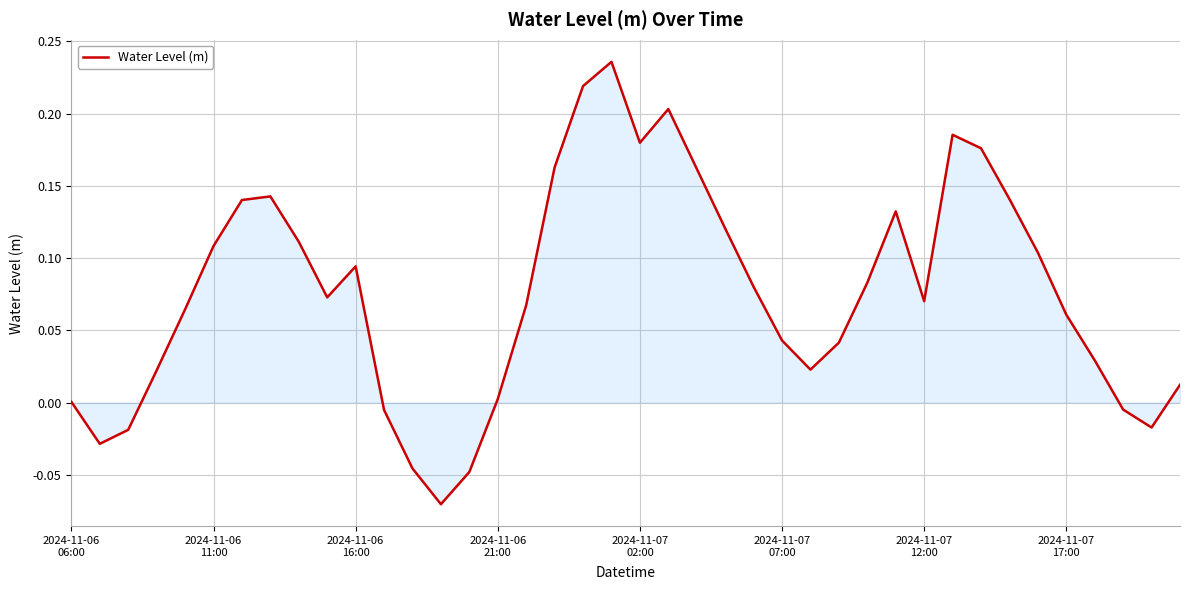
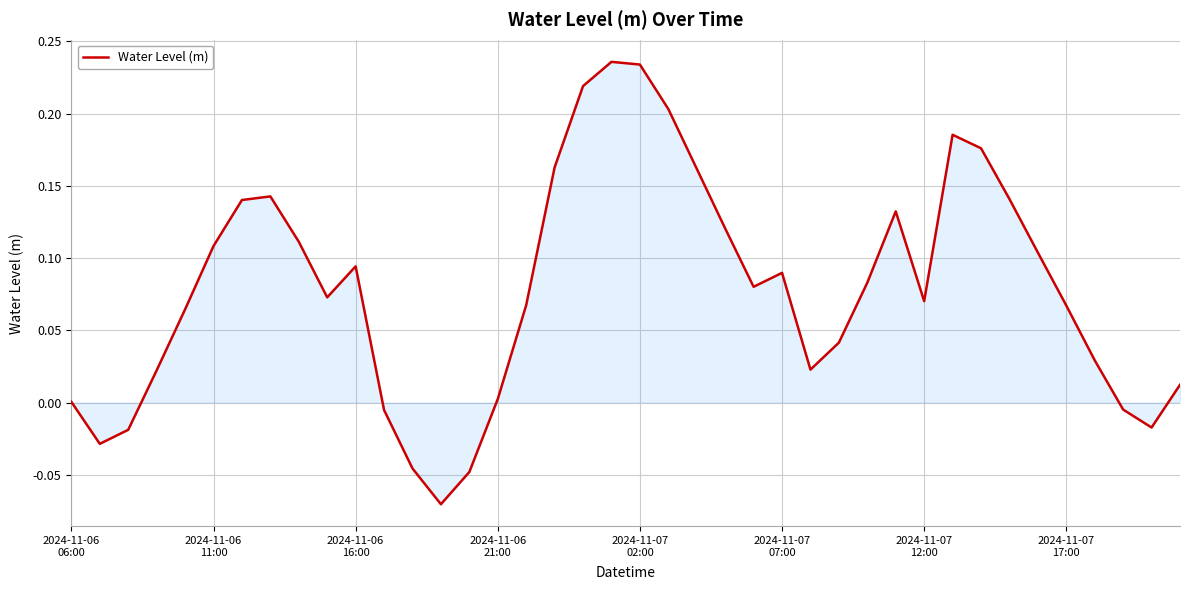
  {
    "Water Level (m)": {
-     "2024-11-07 02:00": 0.180,
-     "2024-11-07 07:00": 0.043,
-     "2024-11-07 17:00": 0.061
+     "2024-11-07 02:00": 0.234,
+     "2024-11-07 07:00": 0.090,
+     "2024-11-07 17:00": 0.067
    }
  }
